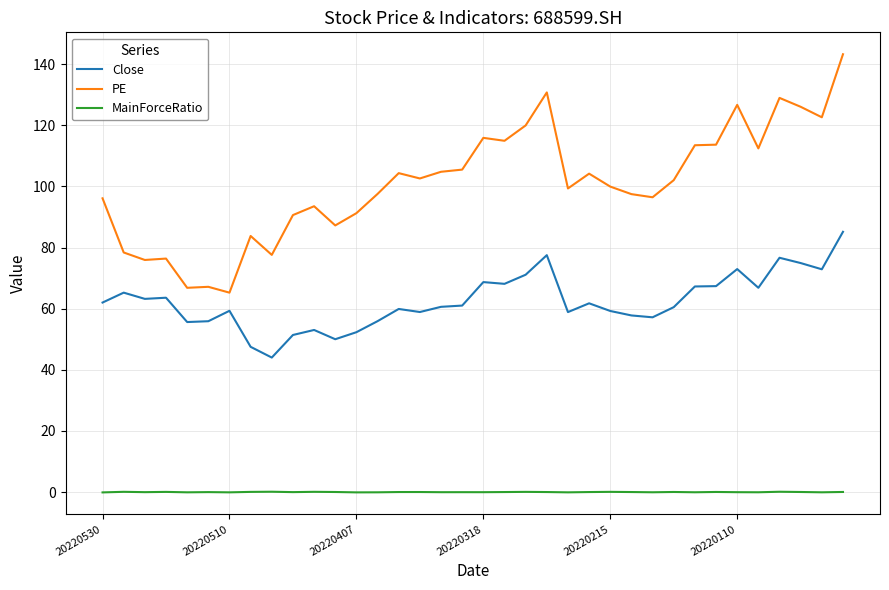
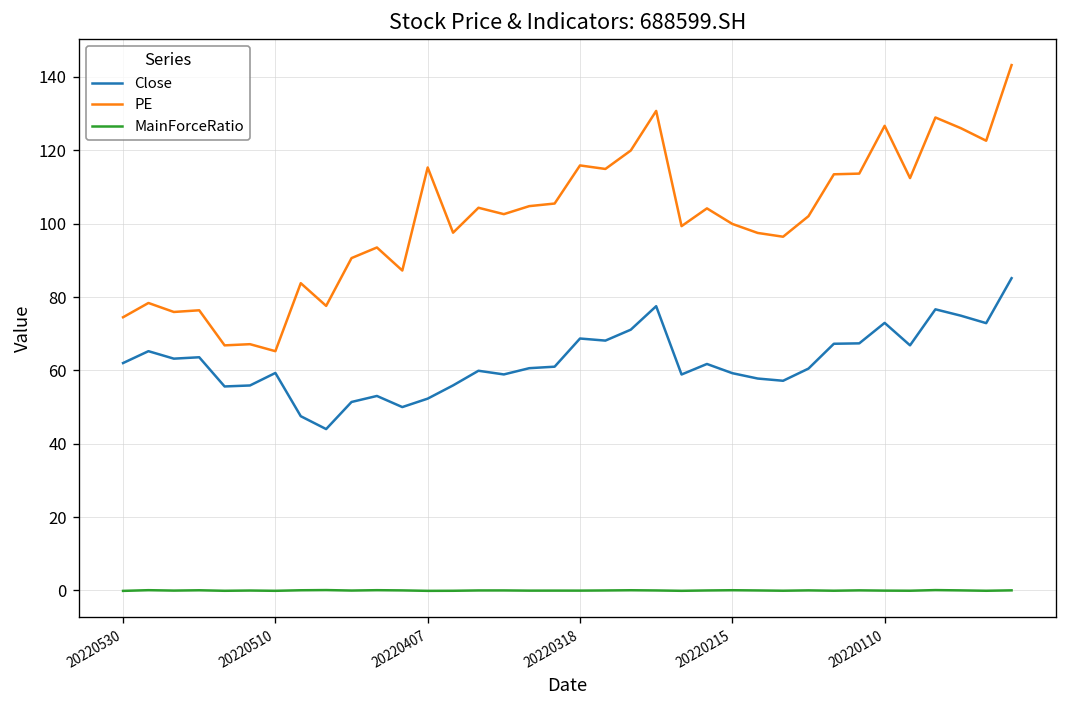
  {
    "Close": {
      "20220530": 62,
      "20220510": 59,
      "20220407": 52,
      "20220318": 69,
      "20220215": 59,
      "20220110": 73
    },
    "PE": {
-     "20220530": 96,
+     "20220530": 74,
      "20220510": 65,
-     "20220407": 91,
+     "20220407": 115,
      "20220318": 116,
      "20220215": 100,
      "20220110": 127
    },
    "MainForceRatio": {
      "20220530": 0,
      "20220510": 0,
      "20220407": 0,
      "20220318": 0,
      "20220215": 0,
      "20220110": 0
    }
  }
